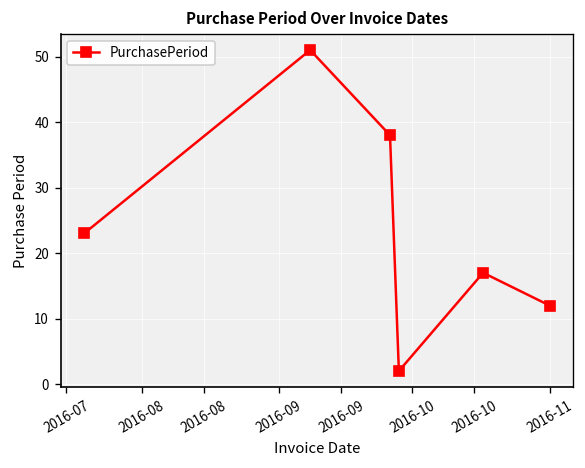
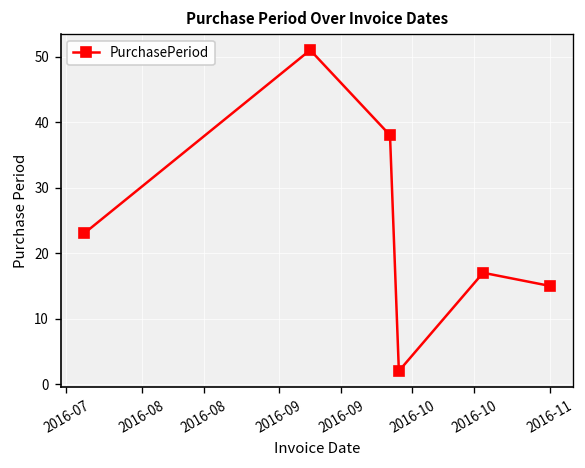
  {
-   "2016-11": 12
+   "2016-11": 15
  }
